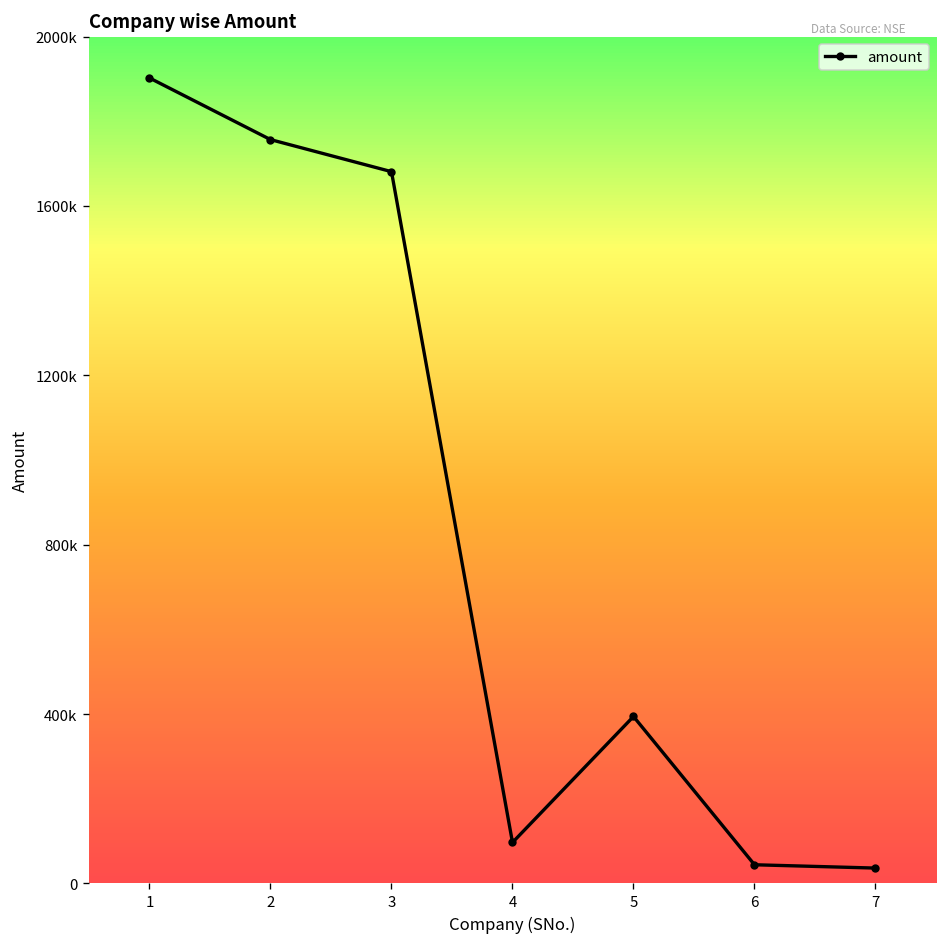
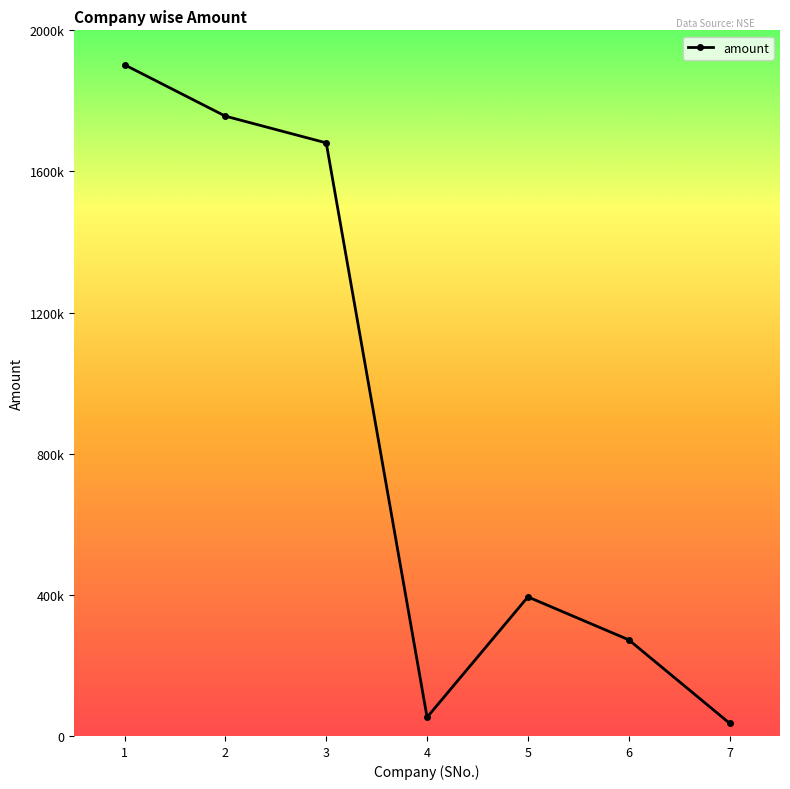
  {
    "1": 1900000,
    "2": 1760000,
    "3": 1680000,
-   "4": 100000,
+   "4": 50000,
    "5": 390000,
-   "6": 40000,
+   "6": 270000,
    "7": 40000
  }
